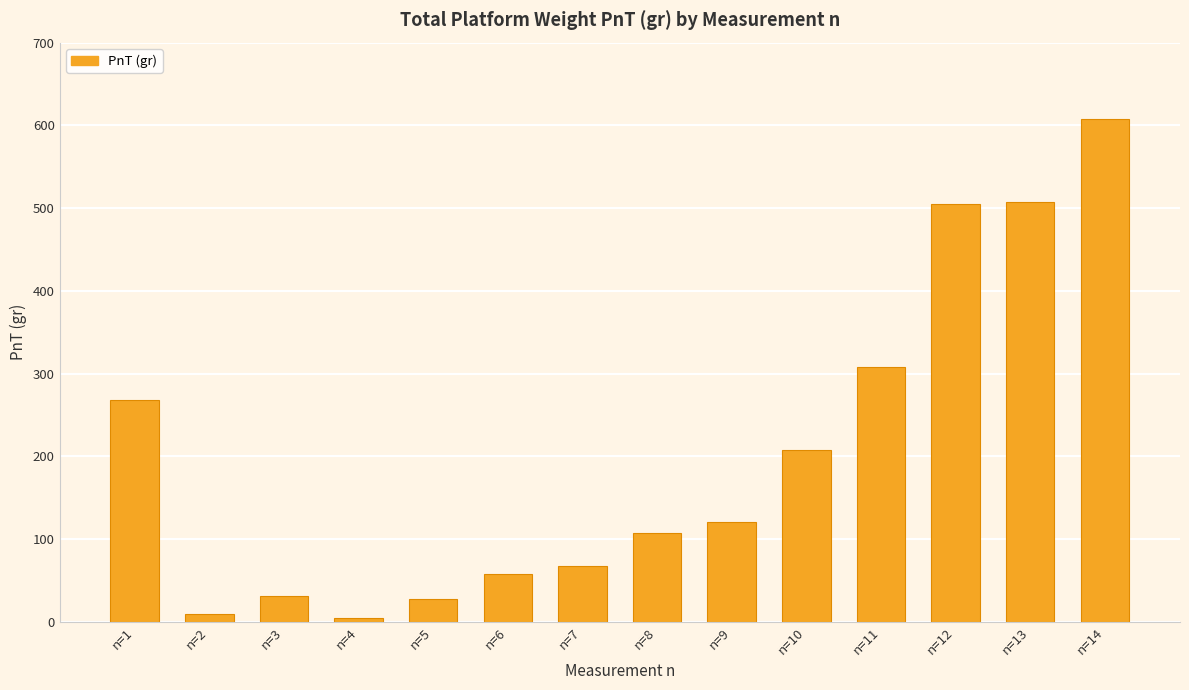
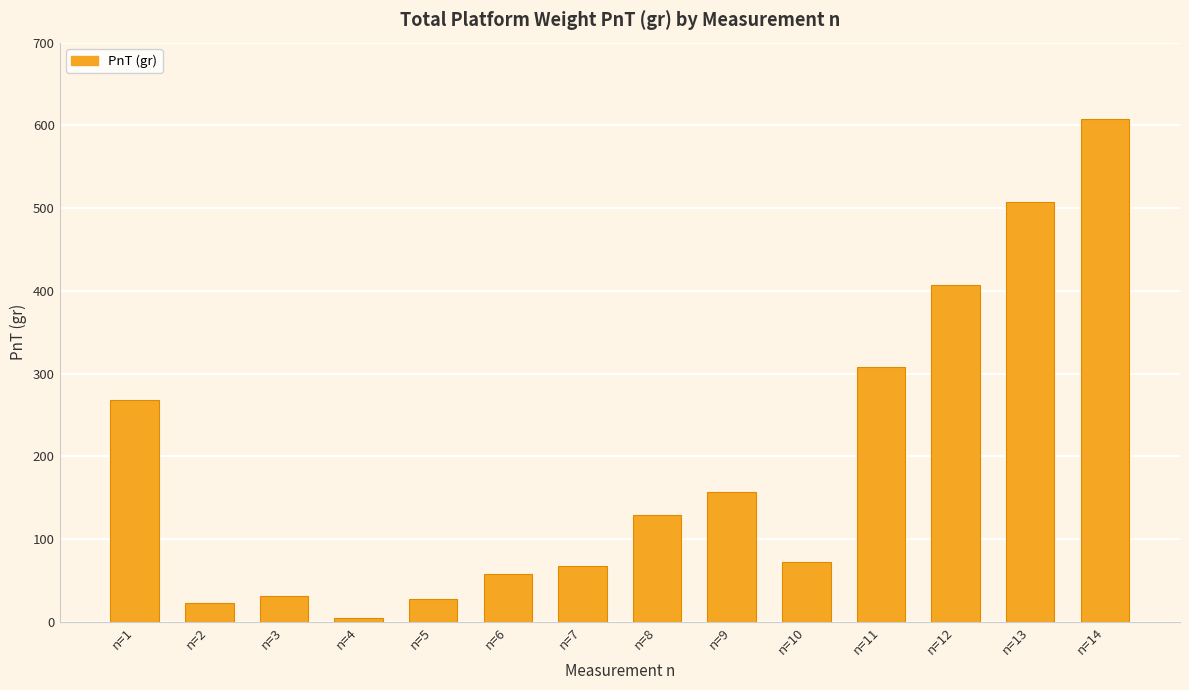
  {
    "n=1": 270,
-   "n=2": 10,
+   "n=2": 20,
    "n=3": 30,
    "n=4": 10,
    "n=5": 30,
    "n=6": 60,
    "n=7": 70,
-   "n=8": 110,
-   "n=9": 120,
-   "n=10": 210,
+   "n=8": 130,
+   "n=9": 160,
+   "n=10": 70,
    "n=11": 310,
-   "n=12": 510,
+   "n=12": 410,
    "n=13": 510,
    "n=14": 610
  }
